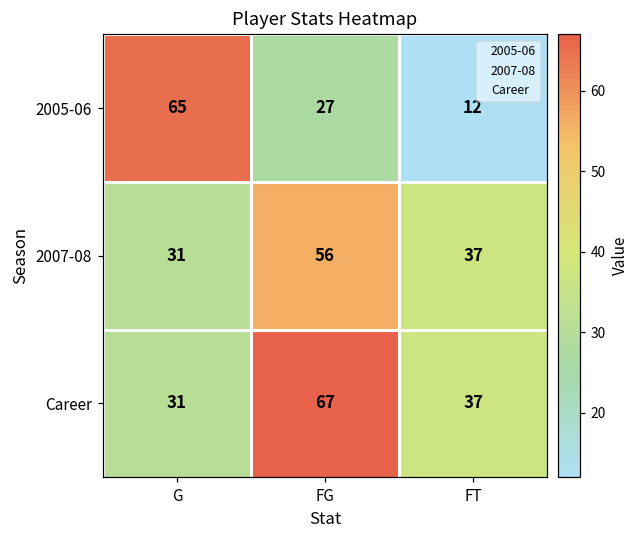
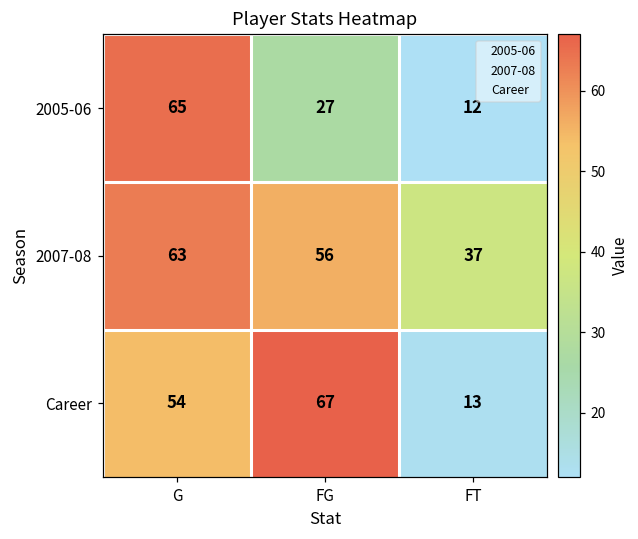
  {
    "2005-06": {
      "G": 65,
      "FG": 27,
      "FT": 12
    },
    "2007-08": {
-     "G": 31,
+     "G": 63,
      "FG": 56,
      "FT": 37
    },
    "Career": {
-     "G": 31,
+     "G": 54,
      "FG": 67,
-     "FT": 37
+     "FT": 13
    }
  }
